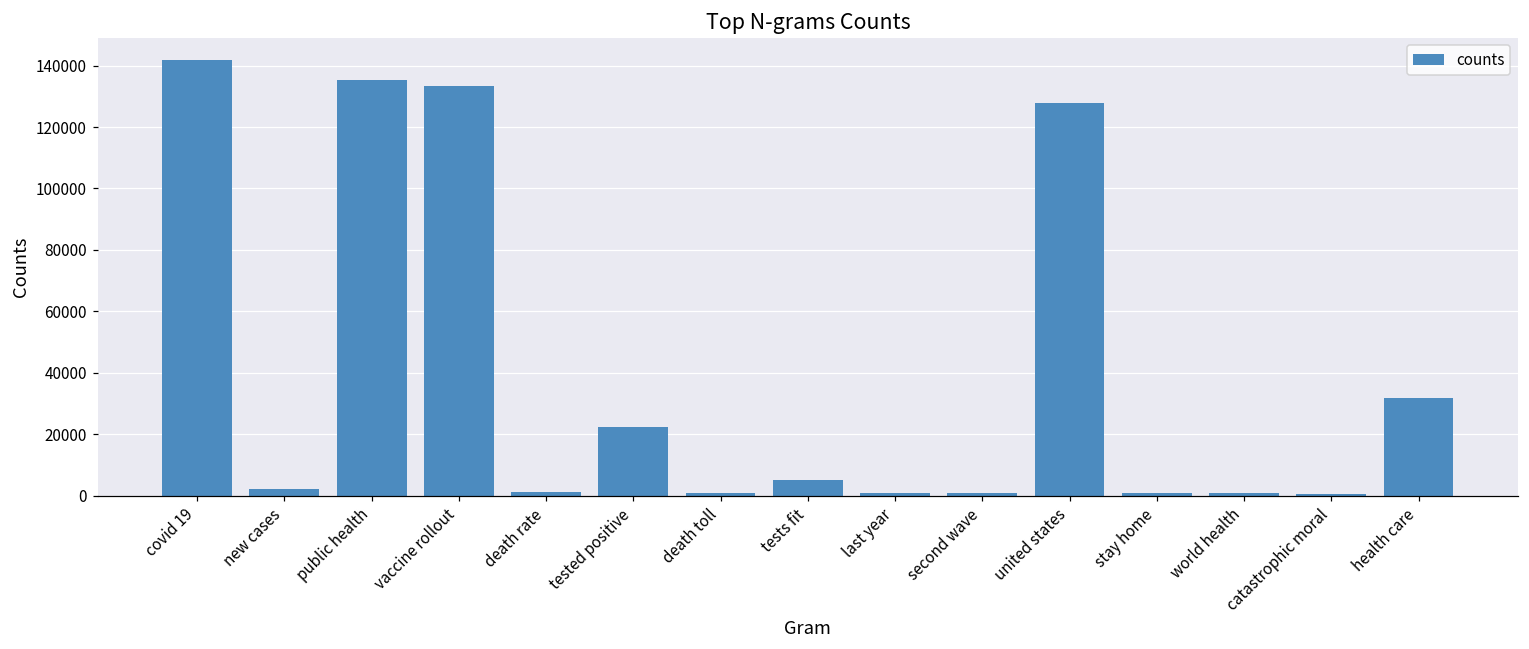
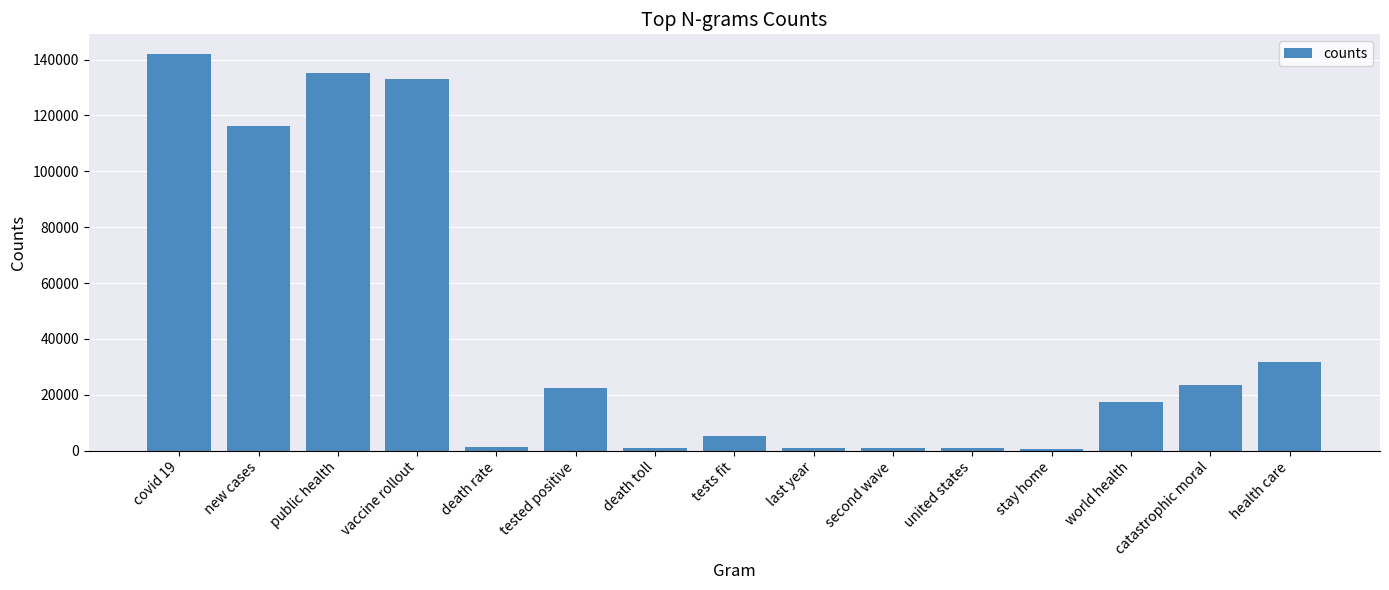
  {
    "covid 19": 142000,
-   "new cases": 2000,
+   "new cases": 116000,
    "public health": 135000,
    "vaccine rollout": 133000,
    "death rate": 1000,
    "tested positive": 22000,
    "death toll": 1000,
    "tests fit": 5000,
-   "united states": 128000,
-   "world health": 1000,
-   "catastrophic moral": 1000,
+   "united states": 1000,
+   "world health": 18000,
+   "catastrophic moral": 23000,
    "health care": 32000
  }
